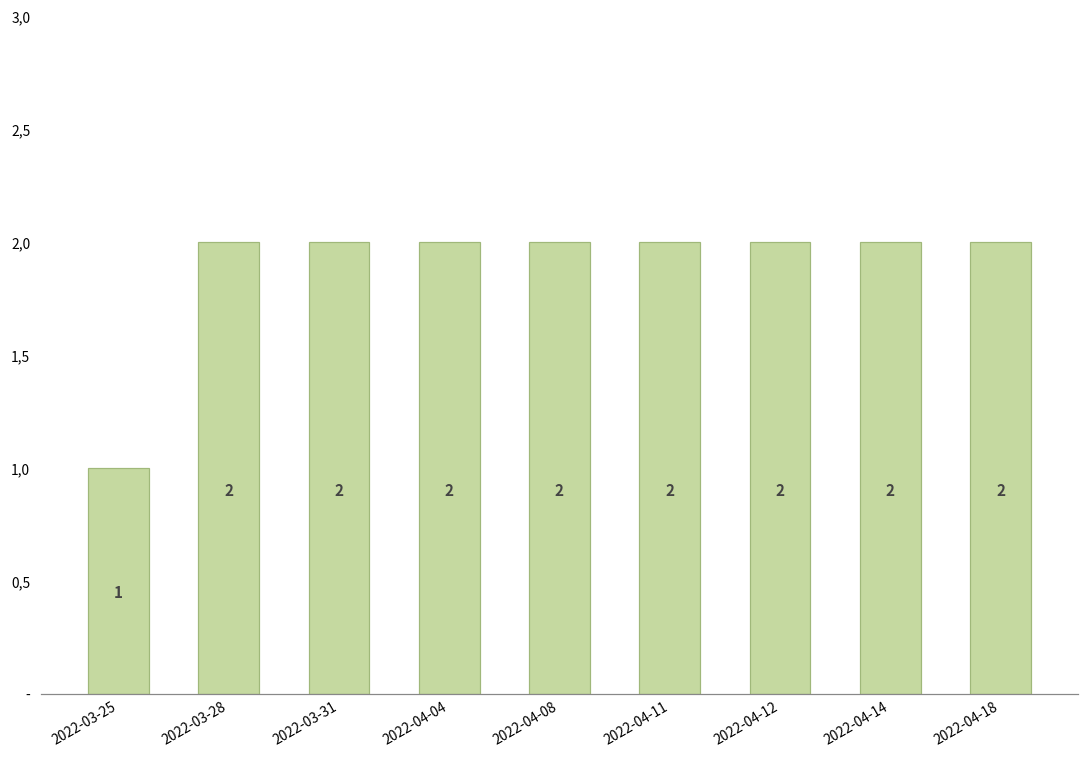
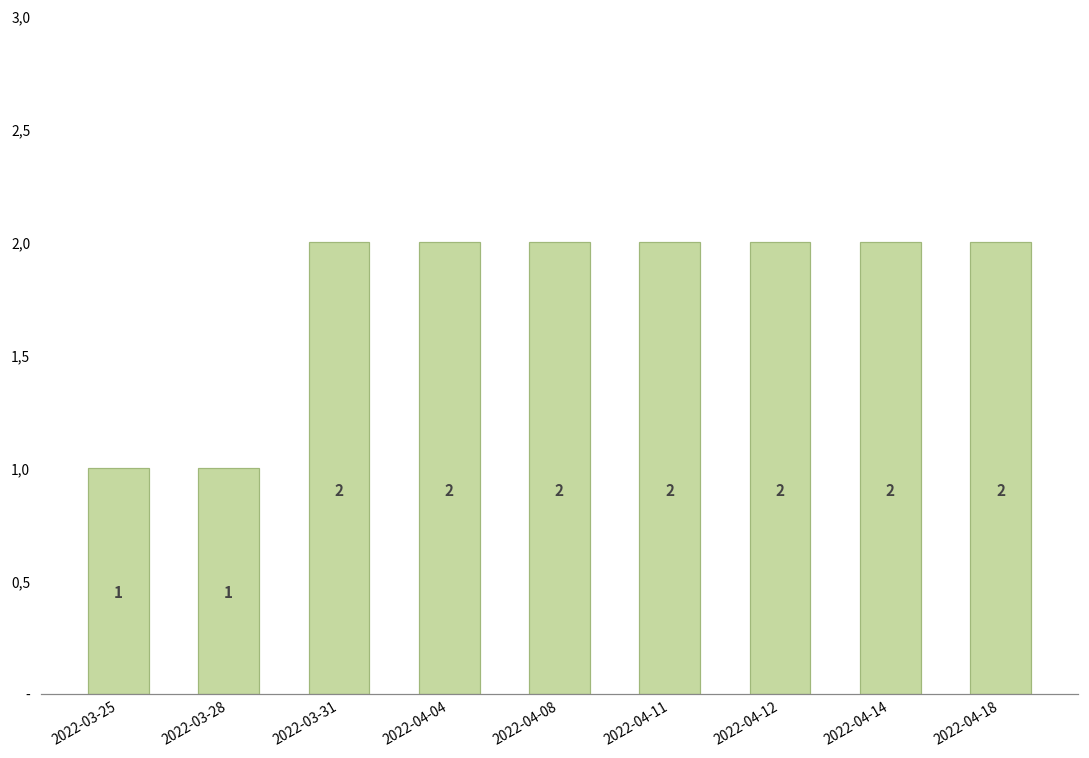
  {
    "2022-03-25": 1,
-   "2022-03-28": 2,
+   "2022-03-28": 1,
    "2022-03-31": 2,
    "2022-04-04": 2,
    "2022-04-08": 2,
    "2022-04-11": 2,
    "2022-04-12": 2,
    "2022-04-14": 2,
    "2022-04-18": 2
  }
